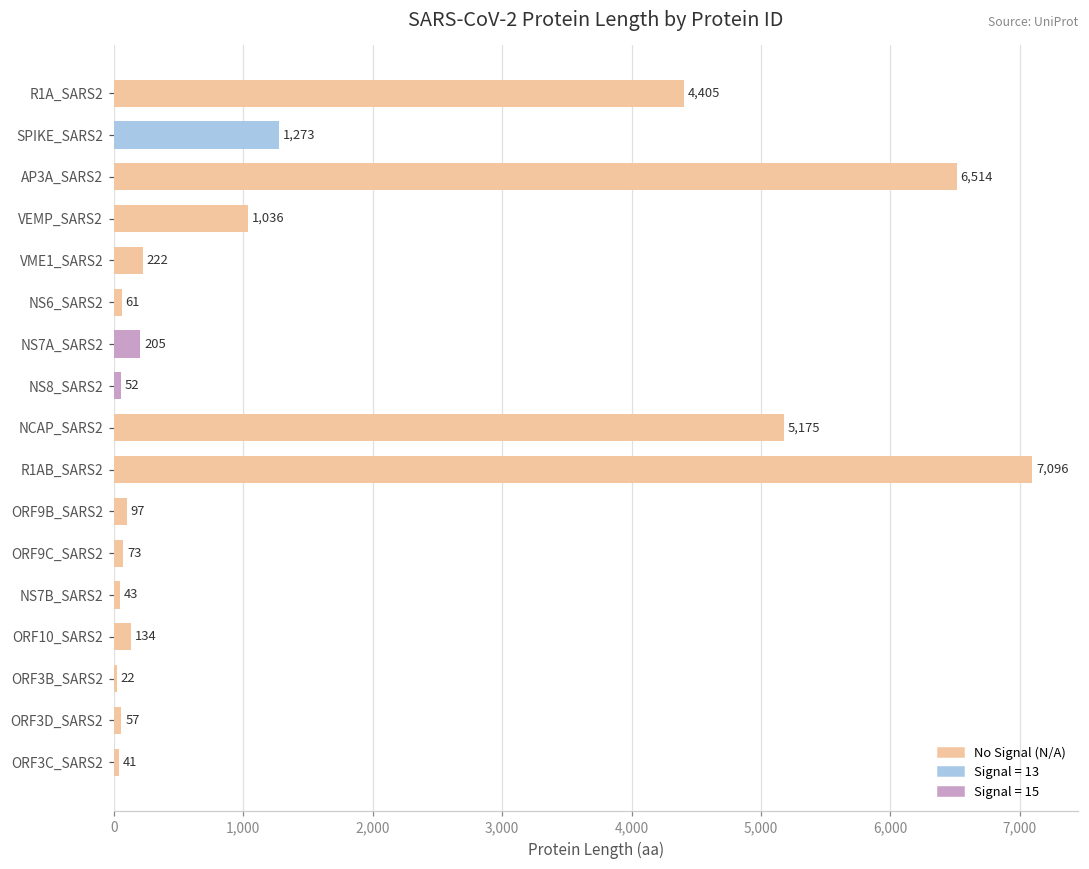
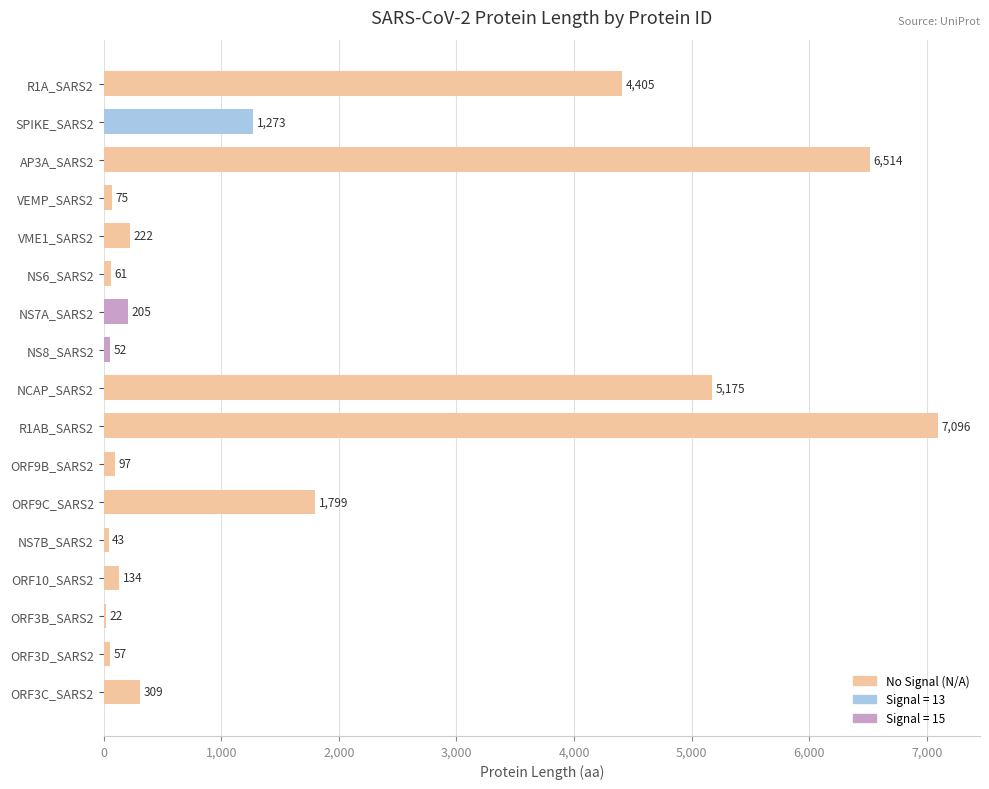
  {
    "R1A_SARS2": "4,405",
    "SPIKE_SARS2": "1,273",
    "AP3A_SARS2": "6,514",
-   "VEMP_SARS2": "1,036",
+   "VEMP_SARS2": "75",
    "VME1_SARS2": "222",
    "NS6_SARS2": "61",
    "NS7A_SARS2": "205",
    "NS8_SARS2": "52",
    "NCAP_SARS2": "5,175",
    "R1AB_SARS2": "7,096",
    "ORF9B_SARS2": "97",
-   "ORF9C_SARS2": "73",
+   "ORF9C_SARS2": "1,799",
    "NS7B_SARS2": "43",
    "ORF10_SARS2": "134",
    "ORF3B_SARS2": "22",
    "ORF3D_SARS2": "57",
-   "ORF3C_SARS2": "41"
+   "ORF3C_SARS2": "309"
  }
